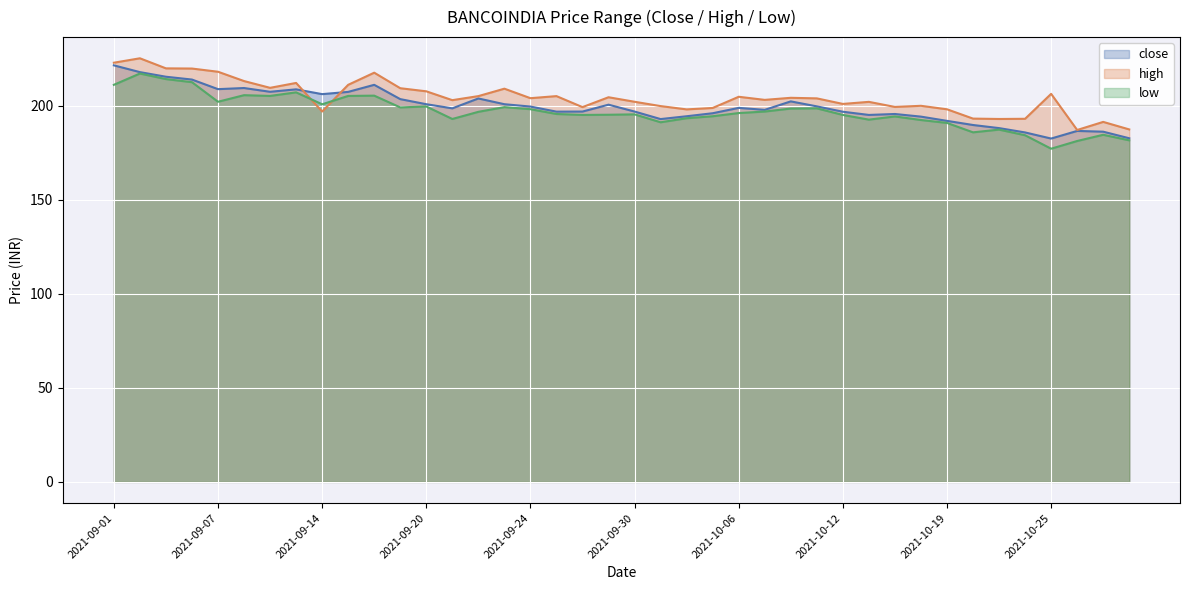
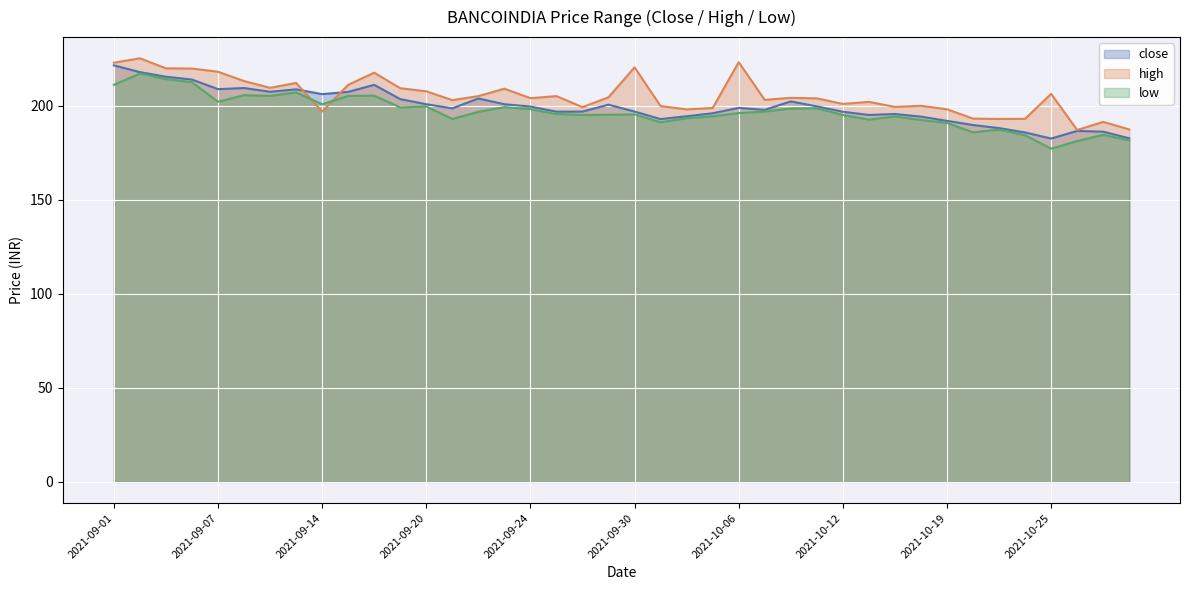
  {
    "high": {
      "2021-09-01": 223,
      "2021-09-07": 218,
      "2021-09-14": 197,
      "2021-09-20": 208,
      "2021-09-24": 204,
-     "2021-09-30": 202,
-     "2021-10-06": 205,
+     "2021-09-30": 220,
+     "2021-10-06": 223,
      "2021-10-12": 201,
      "2021-10-19": 198,
      "2021-10-25": 206
    }
  }
